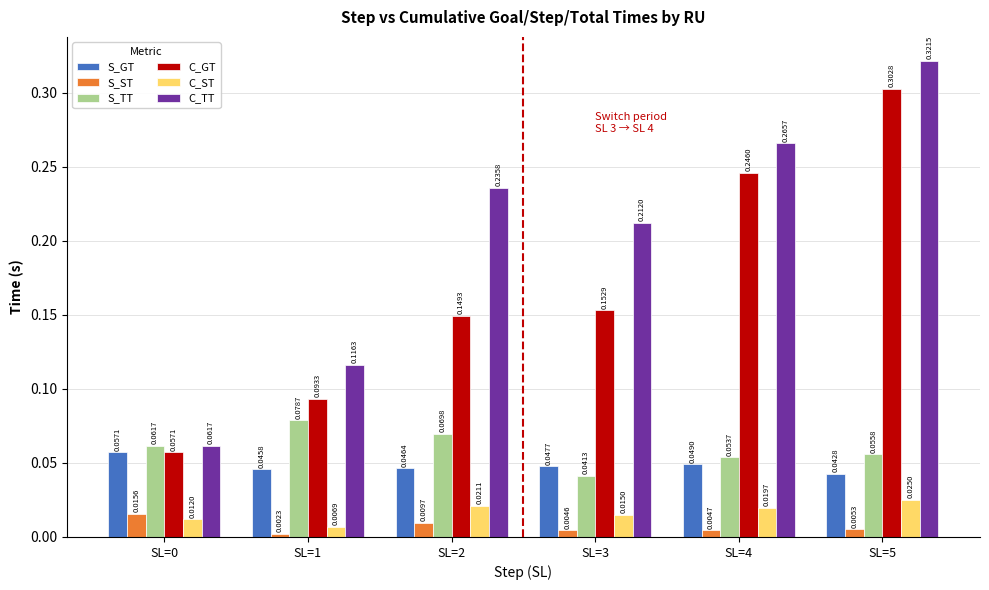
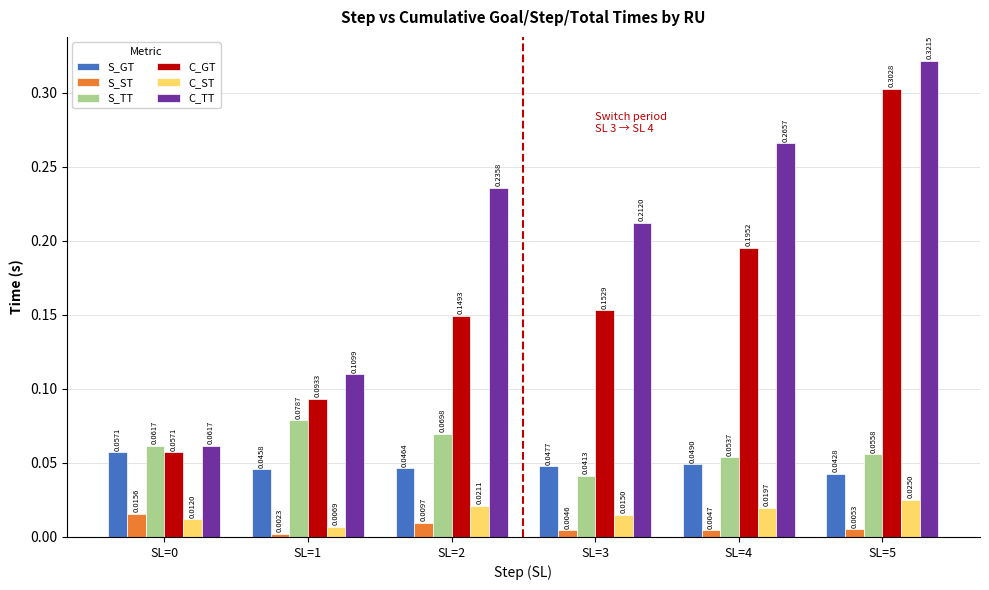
  {
    "S_GT": {
      "SL=0": 0.0571,
      "SL=1": 0.0458,
      "SL=2": 0.0464,
      "SL=3": 0.0477,
      "SL=4": 0.0490,
      "SL=5": 0.0428
    },
    "S_ST": {
      "SL=0": 0.0156,
      "SL=1": 0.0023,
      "SL=2": 0.0097,
      "SL=3": 0.0046,
      "SL=4": 0.0047,
      "SL=5": 0.0053
    },
    "S_TT": {
      "SL=0": 0.0617,
      "SL=1": 0.0787,
      "SL=2": 0.0698,
      "SL=3": 0.0413,
      "SL=4": 0.0537,
      "SL=5": 0.0558
    },
    "C_GT": {
      "SL=0": 0.0571,
      "SL=1": 0.0933,
      "SL=2": 0.1493,
      "SL=3": 0.1529,
-     "SL=4": 0.2460,
+     "SL=4": 0.1952,
      "SL=5": 0.3028
    },
    "C_ST": {
      "SL=0": 0.0120,
      "SL=1": 0.0069,
      "SL=2": 0.0211,
      "SL=3": 0.0150,
      "SL=4": 0.0197,
      "SL=5": 0.0250
    },
    "C_TT": {
      "SL=0": 0.0617,
-     "SL=1": 0.1163,
+     "SL=1": 0.1099,
      "SL=2": 0.2358,
      "SL=3": 0.2120,
      "SL=4": 0.2657,
      "SL=5": 0.3215
    }
  }
